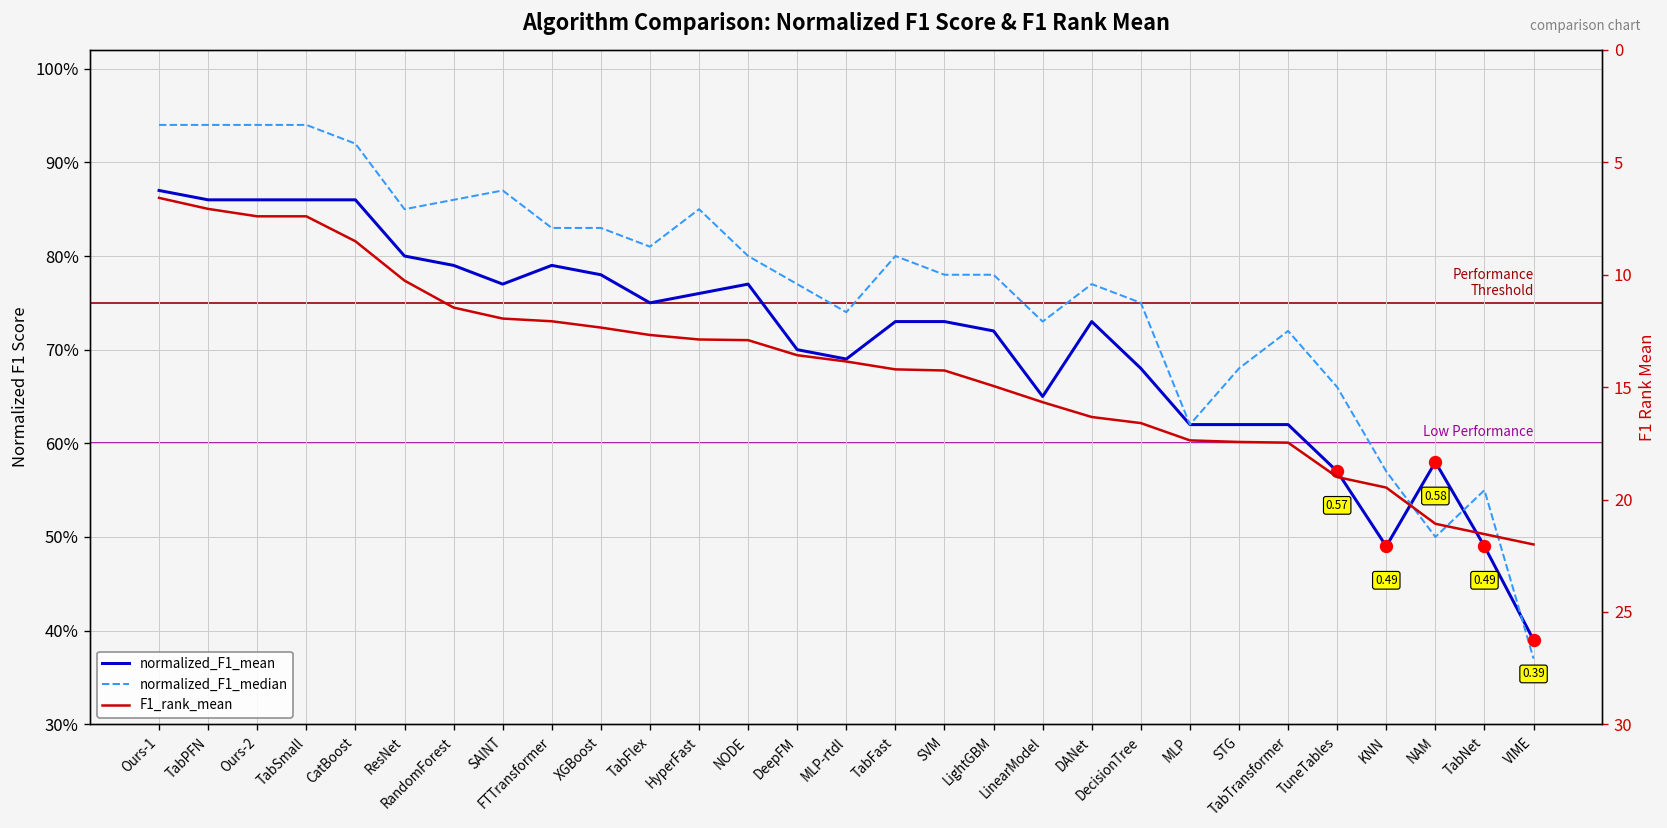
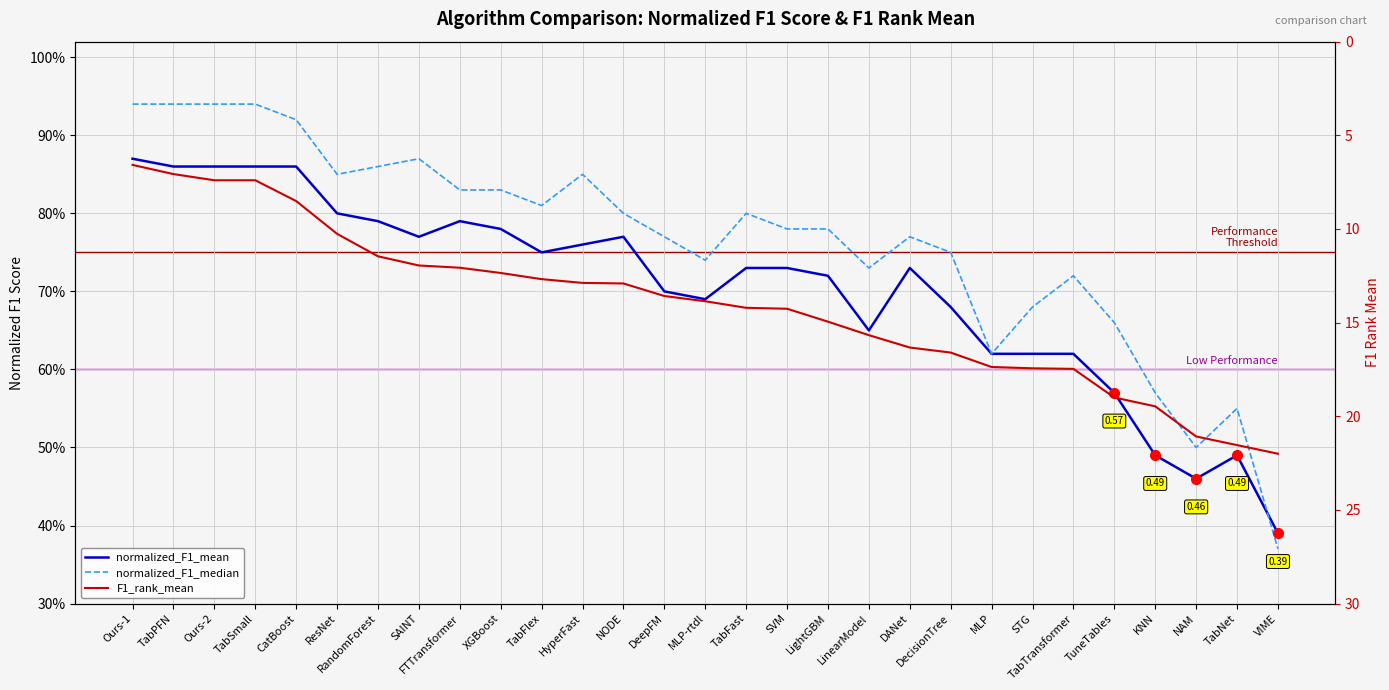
  {
    "normalized_F1_mean": {
-     "NAM": 0.58
+     "NAM": 0.46
    }
  }
